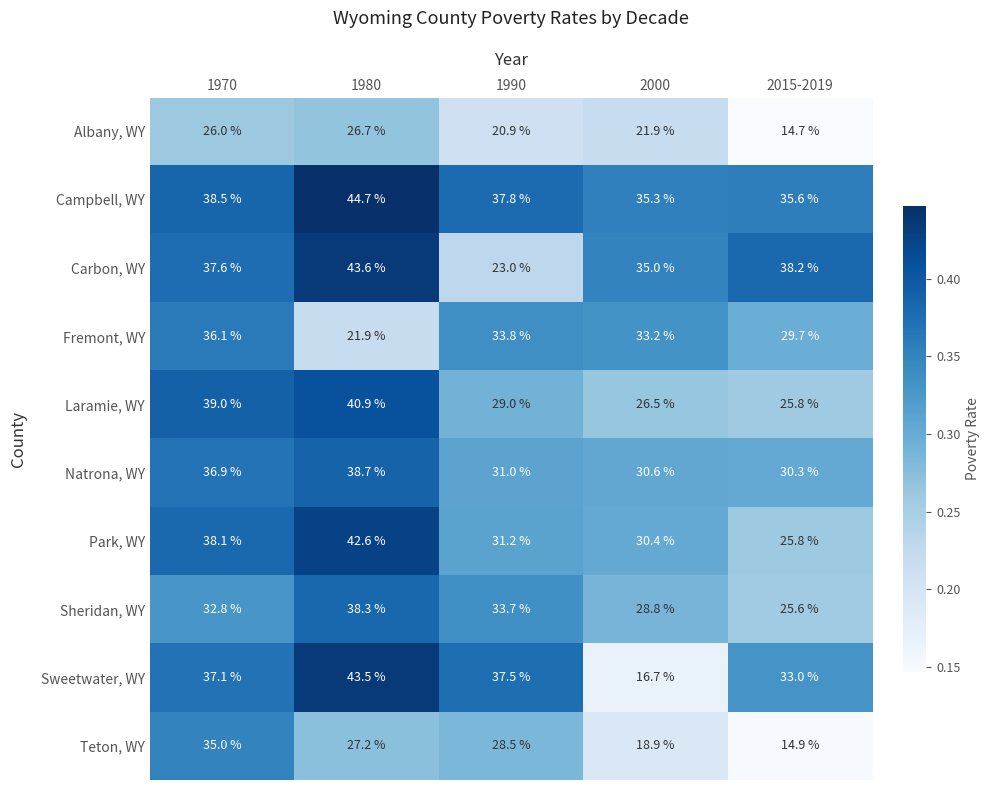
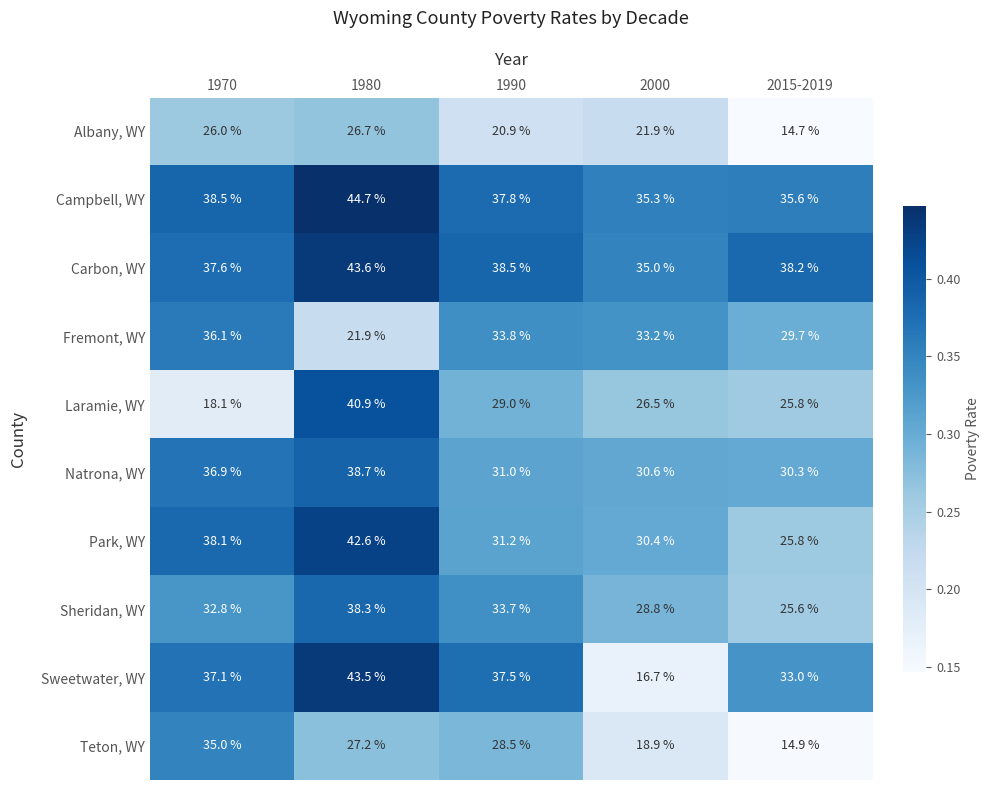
  {
    "Albany, WY": {
      "1970": "26.0 %",
      "1980": "26.7 %",
      "1990": "20.9 %",
      "2000": "21.9 %",
      "2015-2019": "14.7 %"
    },
    "Campbell, WY": {
      "1970": "38.5 %",
      "1980": "44.7 %",
      "1990": "37.8 %",
      "2000": "35.3 %",
      "2015-2019": "35.6 %"
    },
    "Carbon, WY": {
      "1970": "37.6 %",
      "1980": "43.6 %",
-     "1990": "23.0 %",
+     "1990": "38.5 %",
      "2000": "35.0 %",
      "2015-2019": "38.2 %"
    },
    "Fremont, WY": {
      "1970": "36.1 %",
      "1980": "21.9 %",
      "1990": "33.8 %",
      "2000": "33.2 %",
      "2015-2019": "29.7 %"
    },
    "Laramie, WY": {
-     "1970": "39.0 %",
+     "1970": "18.1 %",
      "1980": "40.9 %",
      "1990": "29.0 %",
      "2000": "26.5 %",
      "2015-2019": "25.8 %"
    },
    "Natrona, WY": {
      "1970": "36.9 %",
      "1980": "38.7 %",
      "1990": "31.0 %",
      "2000": "30.6 %",
      "2015-2019": "30.3 %"
    },
    "Park, WY": {
      "1970": "38.1 %",
      "1980": "42.6 %",
      "1990": "31.2 %",
      "2000": "30.4 %",
      "2015-2019": "25.8 %"
    },
    "Sheridan, WY": {
      "1970": "32.8 %",
      "1980": "38.3 %",
      "1990": "33.7 %",
      "2000": "28.8 %",
      "2015-2019": "25.6 %"
    },
    "Sweetwater, WY": {
      "1970": "37.1 %",
      "1980": "43.5 %",
      "1990": "37.5 %",
      "2000": "16.7 %",
      "2015-2019": "33.0 %"
    },
    "Teton, WY": {
      "1970": "35.0 %",
      "1980": "27.2 %",
      "1990": "28.5 %",
      "2000": "18.9 %",
      "2015-2019": "14.9 %"
    }
  }
